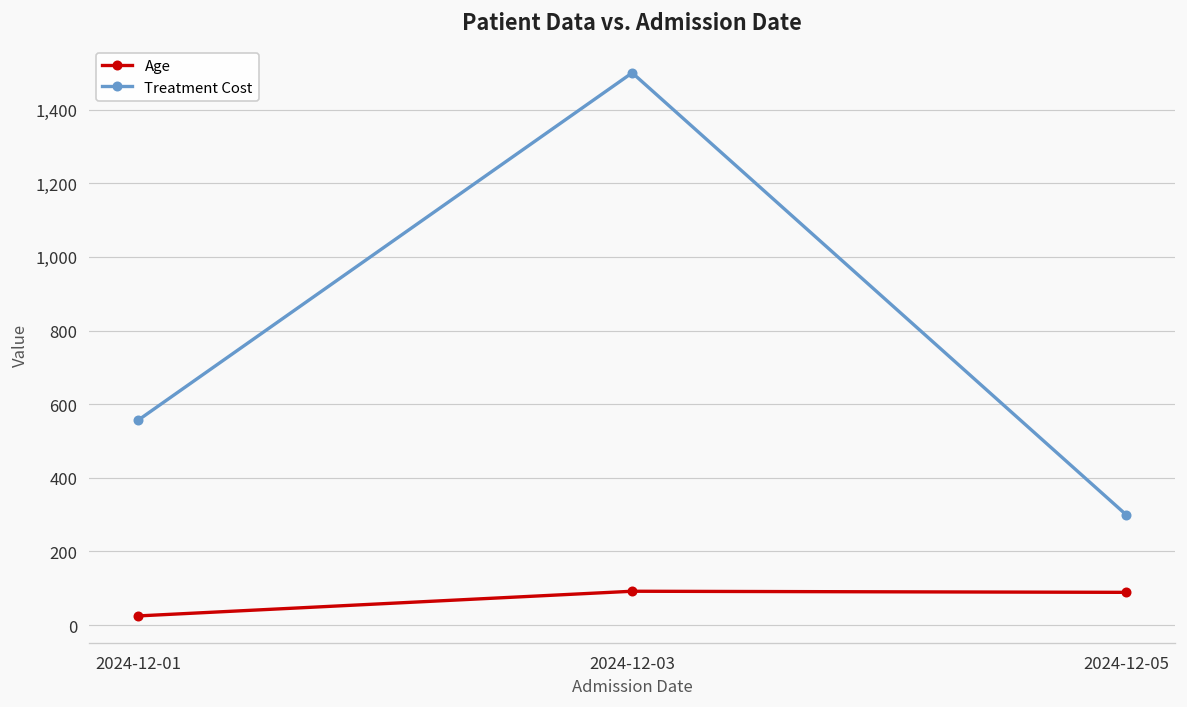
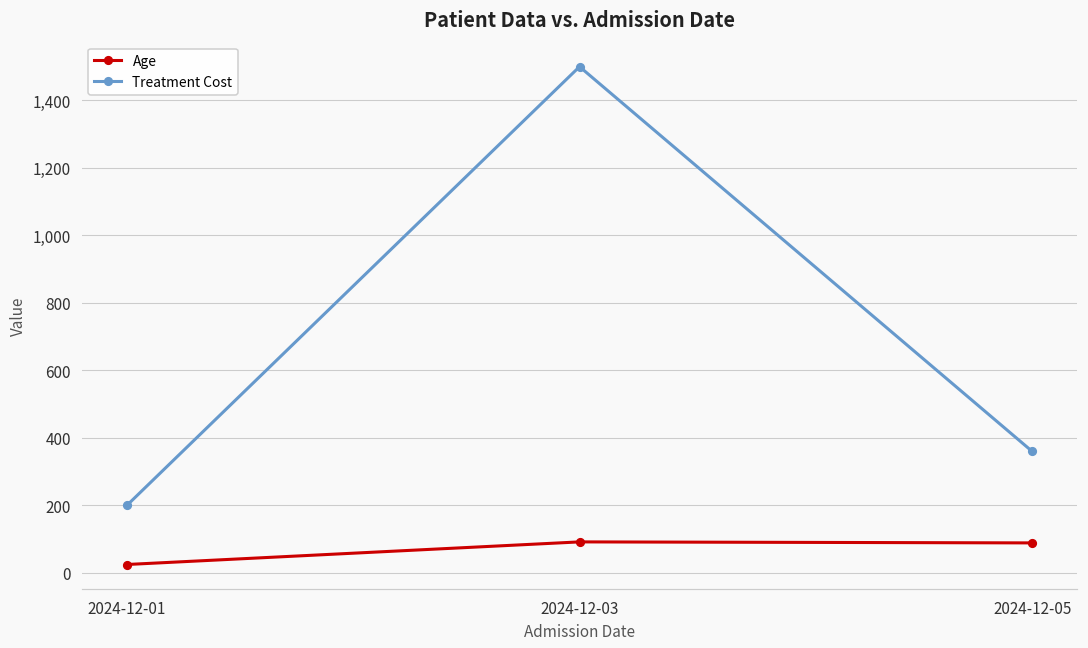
  {
    "Age": {
      "2024-12-01": "30",
      "2024-12-03": "90",
      "2024-12-05": "90"
    },
    "Treatment Cost": {
-     "2024-12-01": "560",
+     "2024-12-01": "200",
      "2024-12-03": "1,500",
-     "2024-12-05": "300"
+     "2024-12-05": "360"
    }
  }
